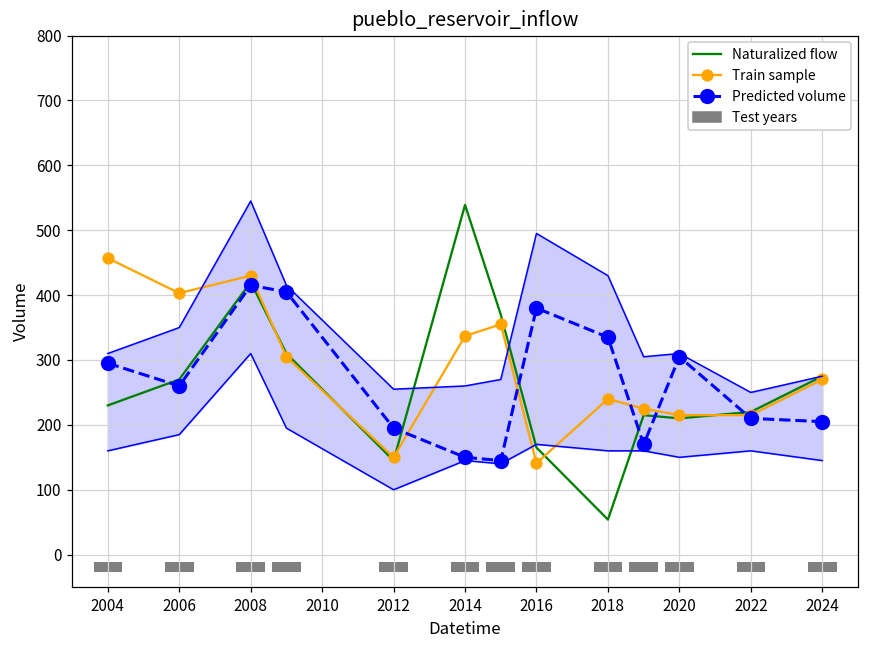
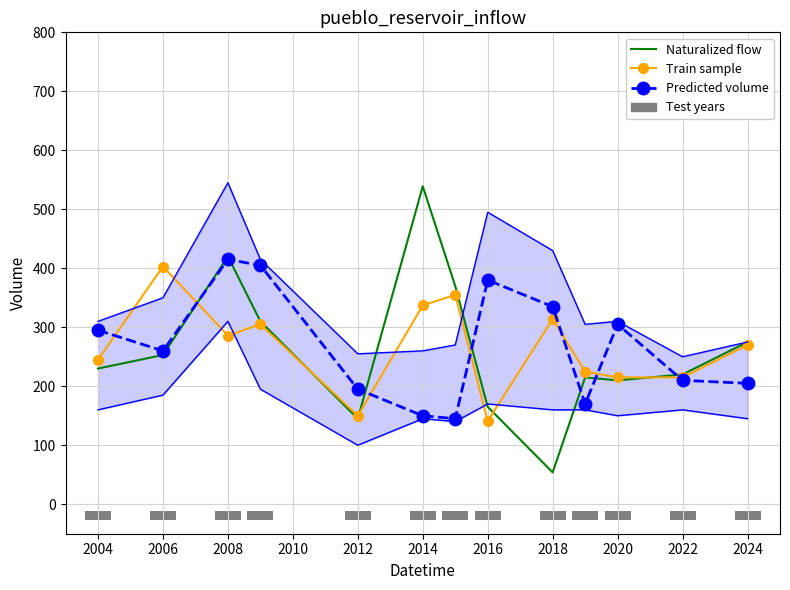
  {
    "Naturalized flow": {
      "2004": 230,
-     "2006": 270,
+     "2006": 250,
      "2008": 420,
      "2012": 150,
      "2014": 540,
      "2016": 170,
      "2018": 50,
      "2020": 210,
      "2022": 220
    },
    "Train sample": {
-     "2004": 460,
+     "2004": 250,
      "2006": 400,
-     "2008": 430,
+     "2008": 290,
      "2012": 150,
      "2014": 340,
      "2016": 140,
-     "2018": 240,
+     "2018": 310,
      "2020": 220,
      "2022": 220,
      "2024": 270
    }
  }
